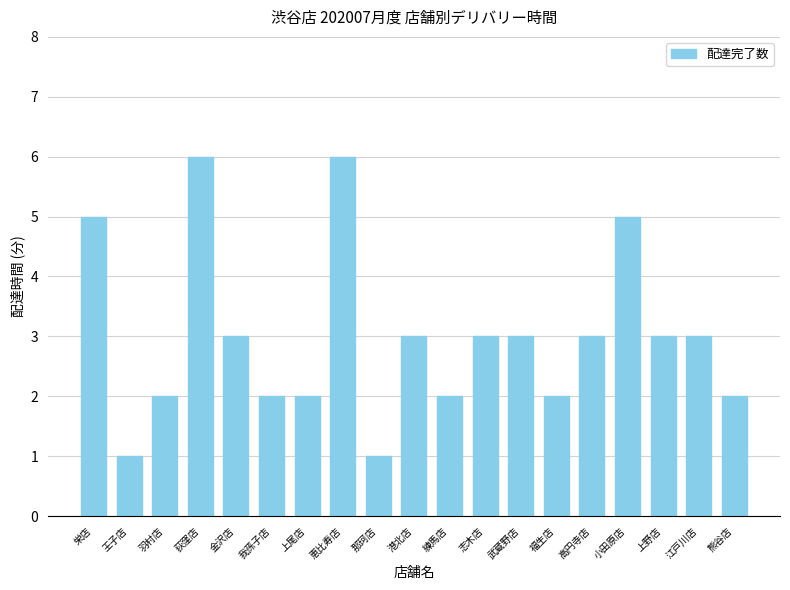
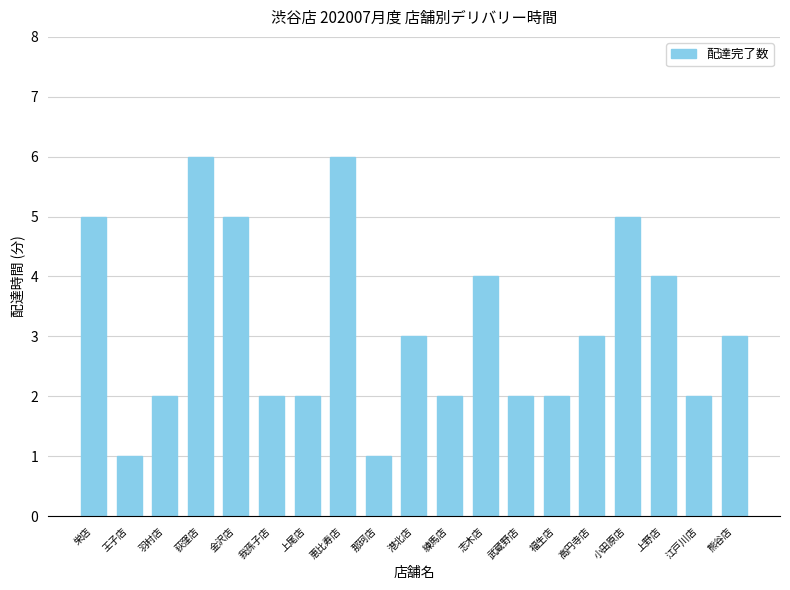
  {
    "栄店": 5,
    "王子店": 1,
    "羽村店": 2,
    "荻窪店": 6,
-   "金沢店": 3,
+   "金沢店": 5,
    "我孫子店": 2,
    "上尾店": 2,
    "恵比寿店": 6,
    "那珂店": 1,
    "港北店": 3,
    "練馬店": 2,
-   "志木店": 3,
-   "武蔵野店": 3,
+   "志木店": 4,
+   "武蔵野店": 2,
    "福生店": 2,
    "高円寺店": 3,
    "小田原店": 5,
-   "上野店": 3,
-   "江戸川店": 3,
-   "熊谷店": 2
+   "上野店": 4,
+   "江戸川店": 2,
+   "熊谷店": 3
  }
